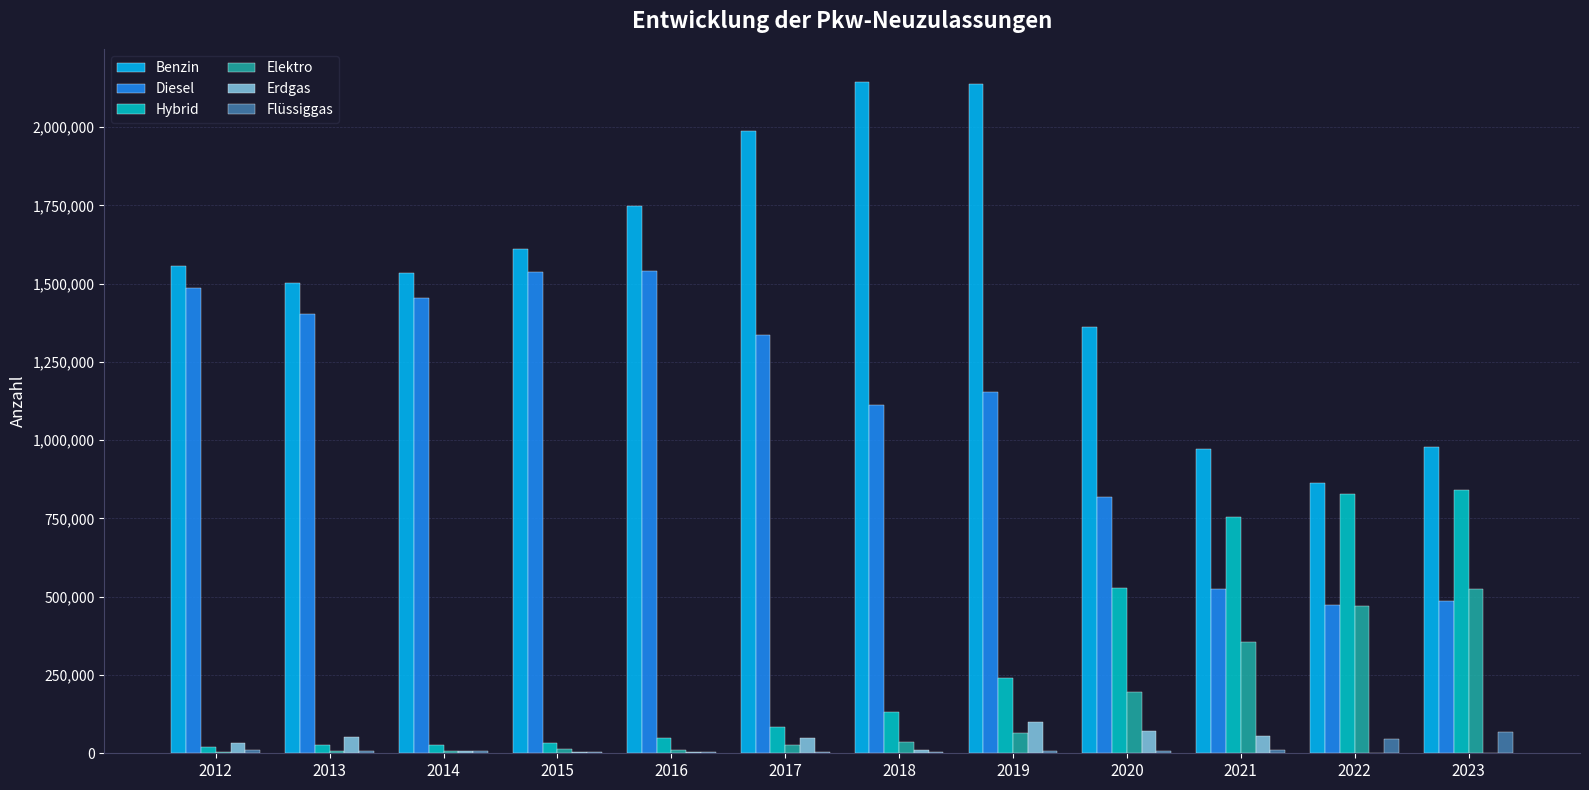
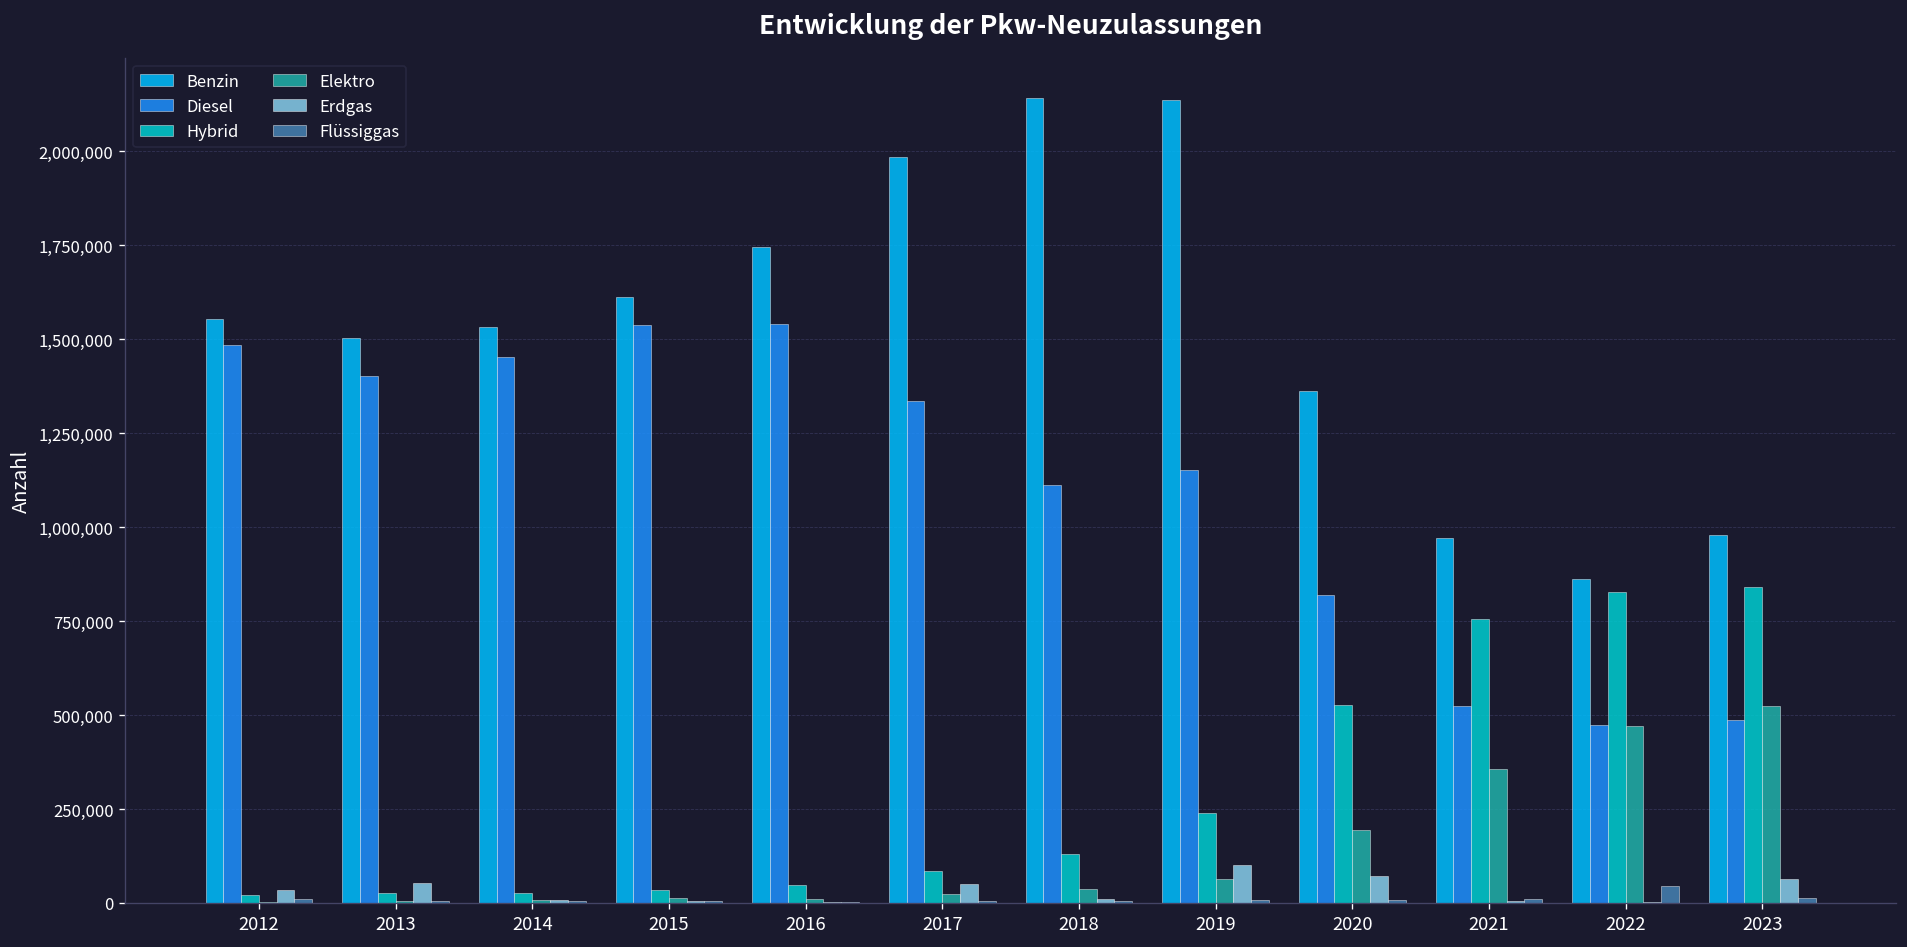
  {
    "Erdgas": {
      "2012": "30,000",
      "2013": "50,000",
      "2014": "10,000",
      "2017": "50,000",
      "2018": "10,000",
      "2019": "100,000",
      "2020": "70,000",
-     "2021": "50,000",
-     "2023": "0"
+     "2021": "0",
+     "2023": "60,000"
    },
    "Flüssiggas": {
      "2012": "10,000",
      "2021": "10,000",
      "2022": "50,000",
-     "2023": "70,000"
+     "2023": "10,000"
    }
  }
